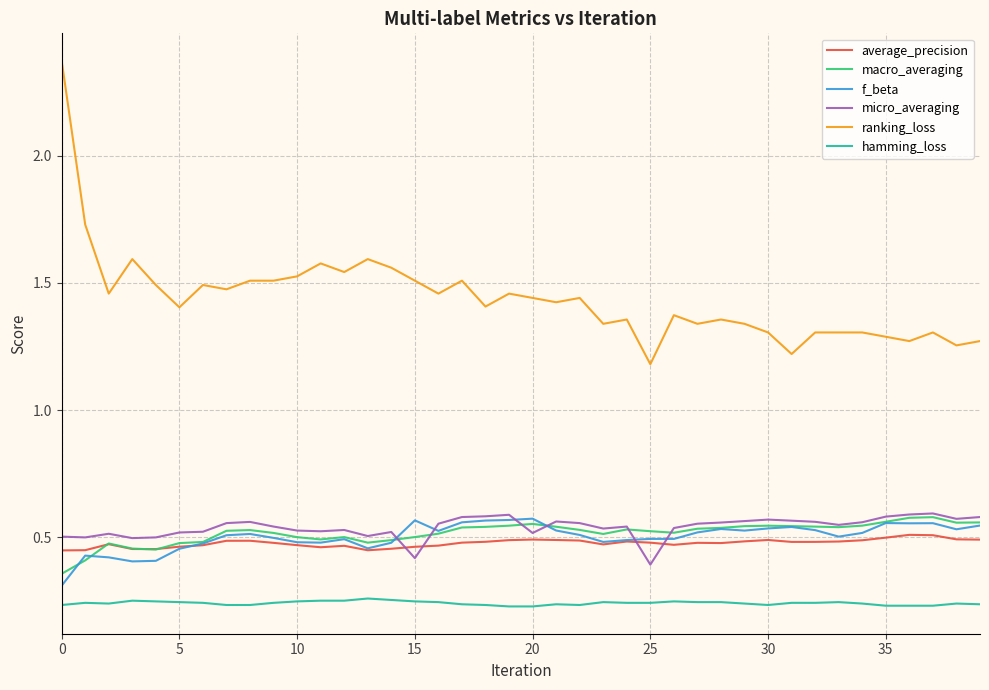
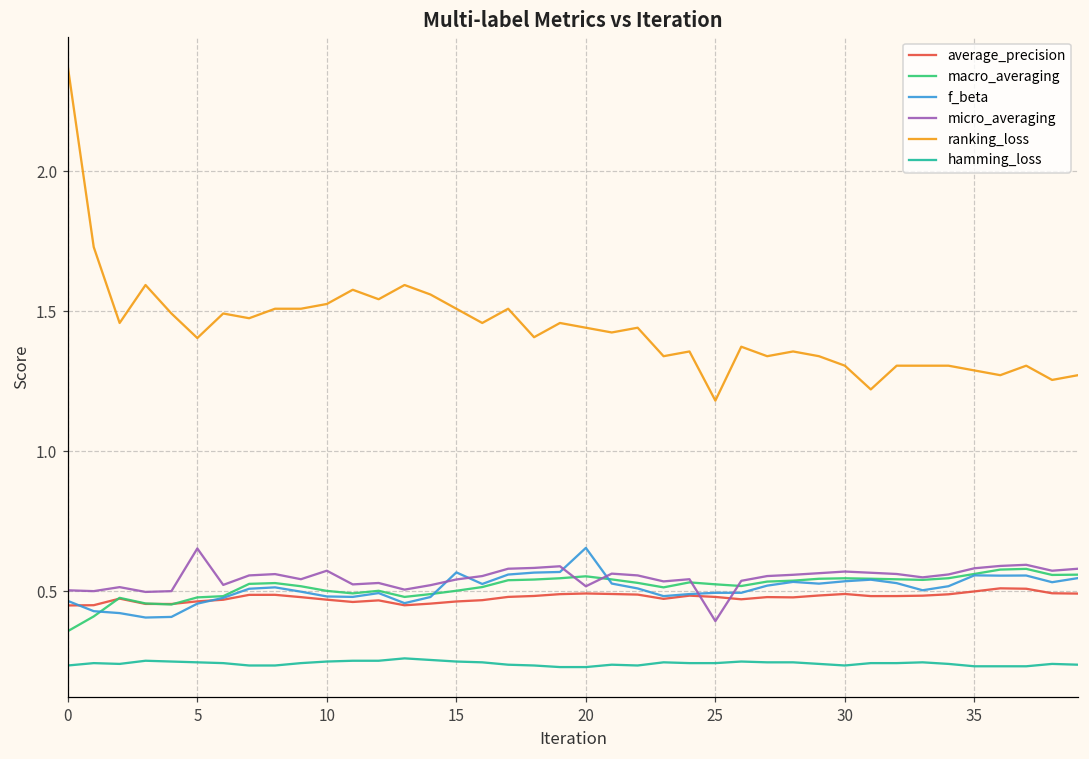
  {
    "average_precision": {
      "0": 0.45,
      "10": 0.47,
      "15": 0.46,
      "20": 0.49,
      "25": 0.48,
      "30": 0.49,
      "35": 0.50
    },
    "f_beta": {
-     "0": 0.31,
+     "0": 0.47,
      "10": 0.48,
      "15": 0.57,
-     "20": 0.57,
+     "20": 0.65,
      "25": 0.49,
      "30": 0.54
    },
    "micro_averaging": {
      "0": 0.50,
-     "5": 0.52,
-     "10": 0.53,
-     "15": 0.42,
+     "5": 0.65,
+     "10": 0.57,
+     "15": 0.54,
      "20": 0.52,
      "25": 0.39,
      "30": 0.57,
      "35": 0.58
    },
    "ranking_loss": {
      "0": 2.37,
      "5": 1.40,
      "10": 1.53,
      "15": 1.51,
      "20": 1.44,
      "25": 1.18,
      "30": 1.31,
      "35": 1.29
    }
  }
